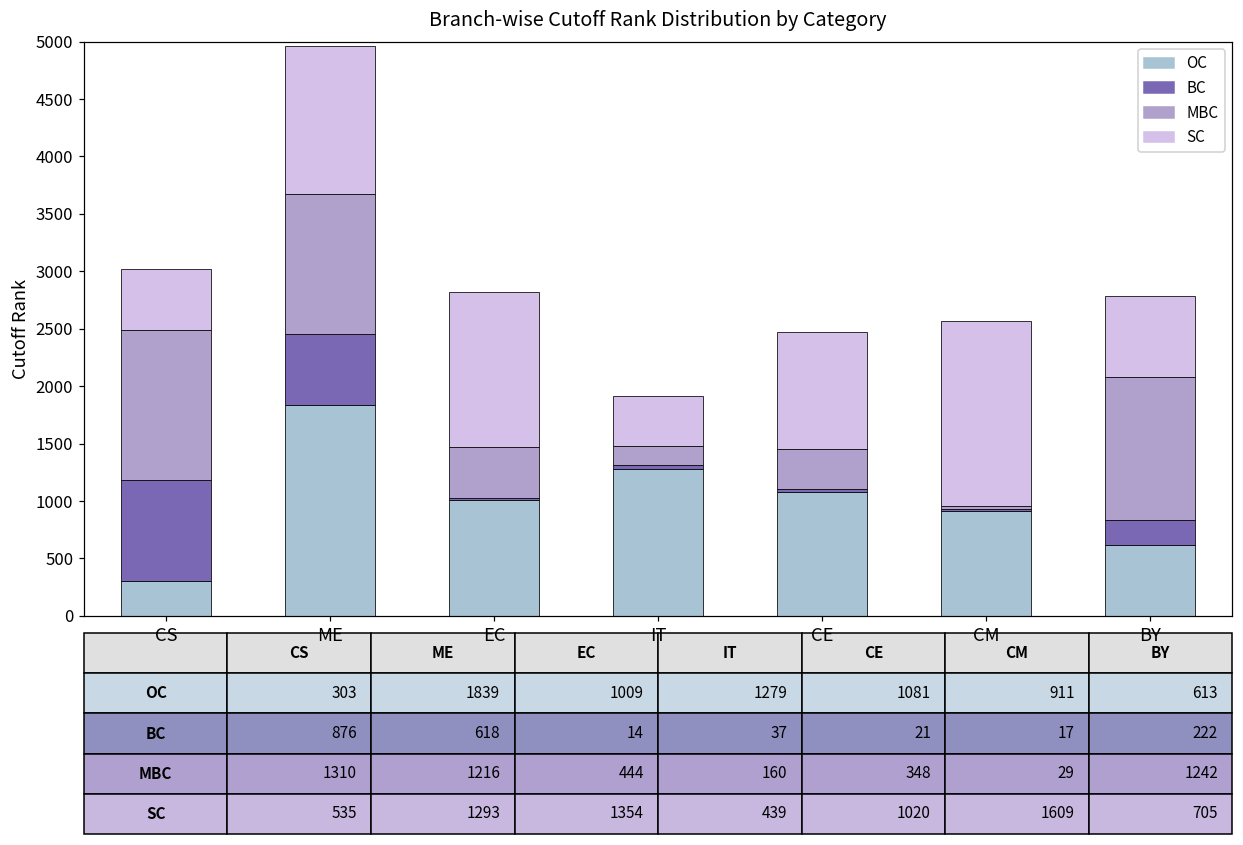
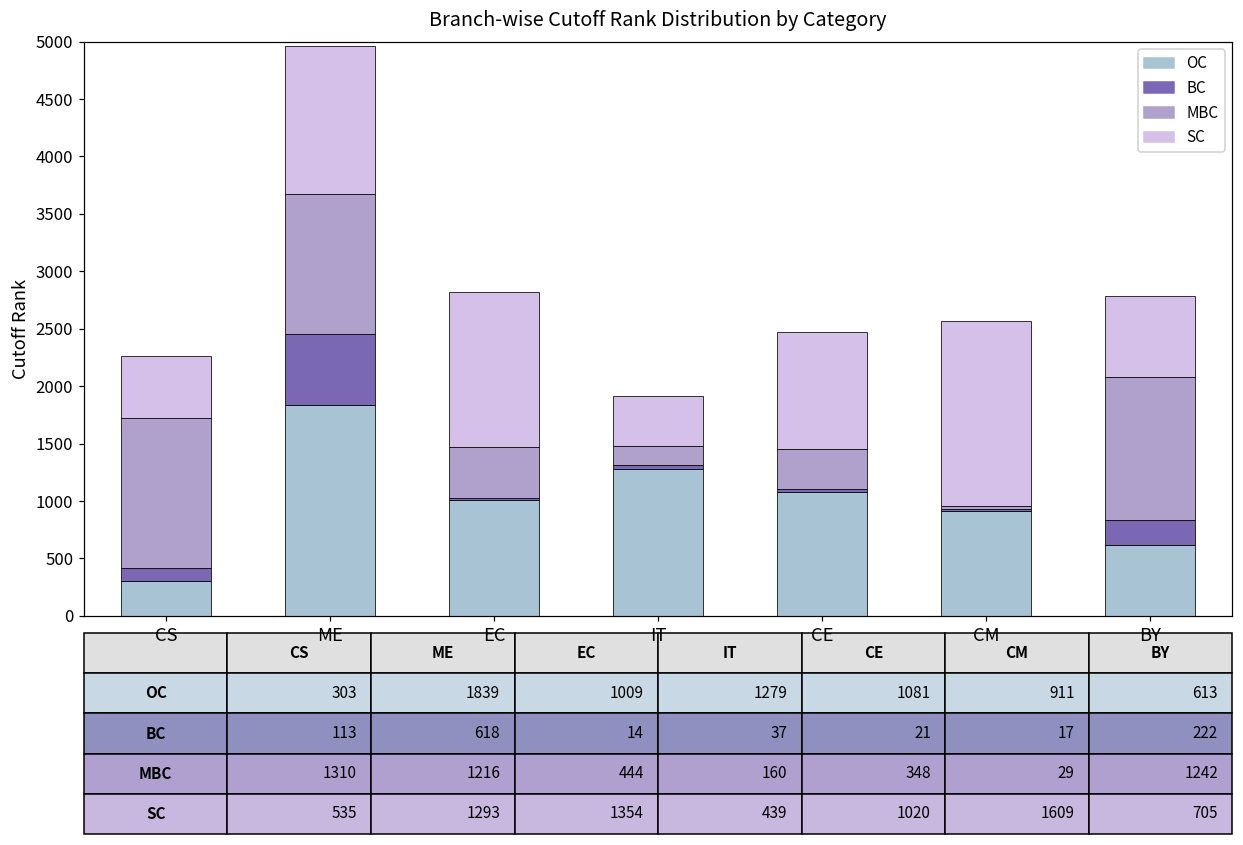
  {
    "BC": {
-     "CS": 876
+     "CS": 113
    }
  }
